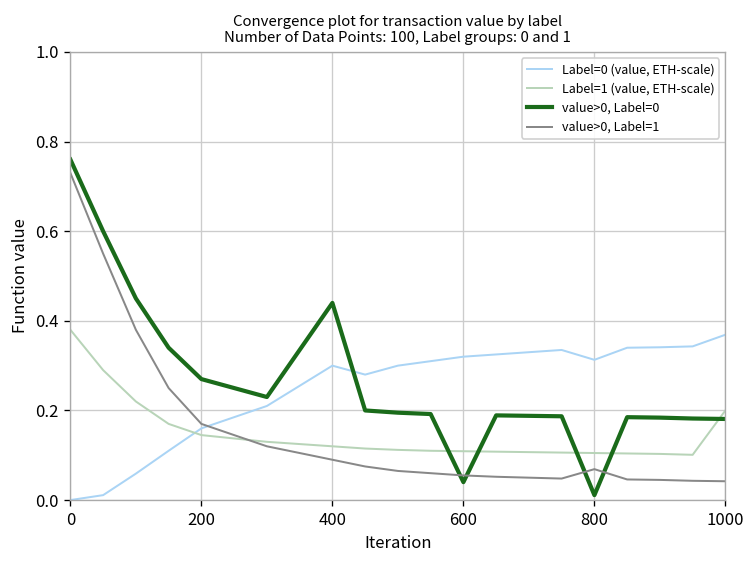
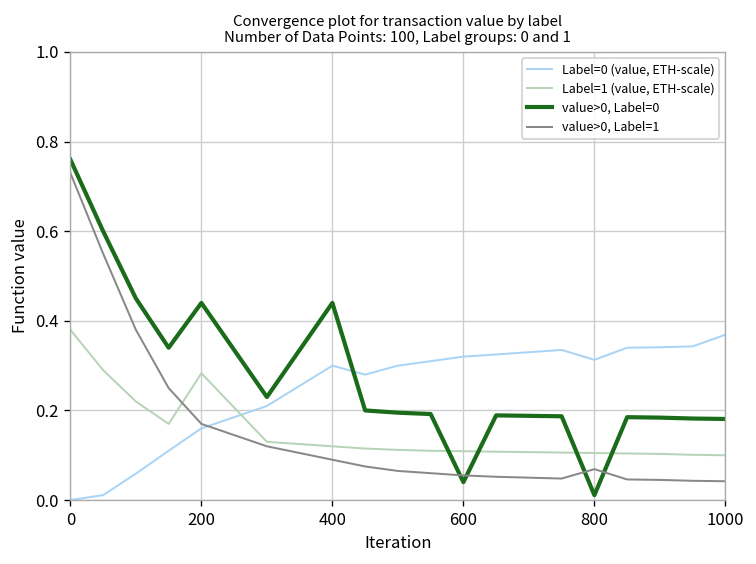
  {
    "Label=0 (value, ETH-scale)": {
      "0": 0.00,
      "200": 0.16,
      "400": 0.30,
      "600": 0.32,
      "800": 0.31,
      "1000": 0.37
    },
    "Label=1 (value, ETH-scale)": {
      "0": 0.38,
-     "200": 0.15,
+     "200": 0.28,
      "400": 0.12,
      "600": 0.11,
      "800": 0.11,
-     "1000": 0.2
+     "1000": 0.1
    },
    "value>0, Label=0": {
      "0": 0.76,
-     "200": 0.27,
+     "200": 0.44,
      "400": 0.44,
      "600": 0.04,
      "800": 0.01,
      "1000": 0.18
    },
    "value>0, Label=1": {
      "0": 0.73,
      "200": 0.17,
      "400": 0.09,
      "600": 0.06,
      "800": 0.07,
      "1000": 0.04
    }
  }
